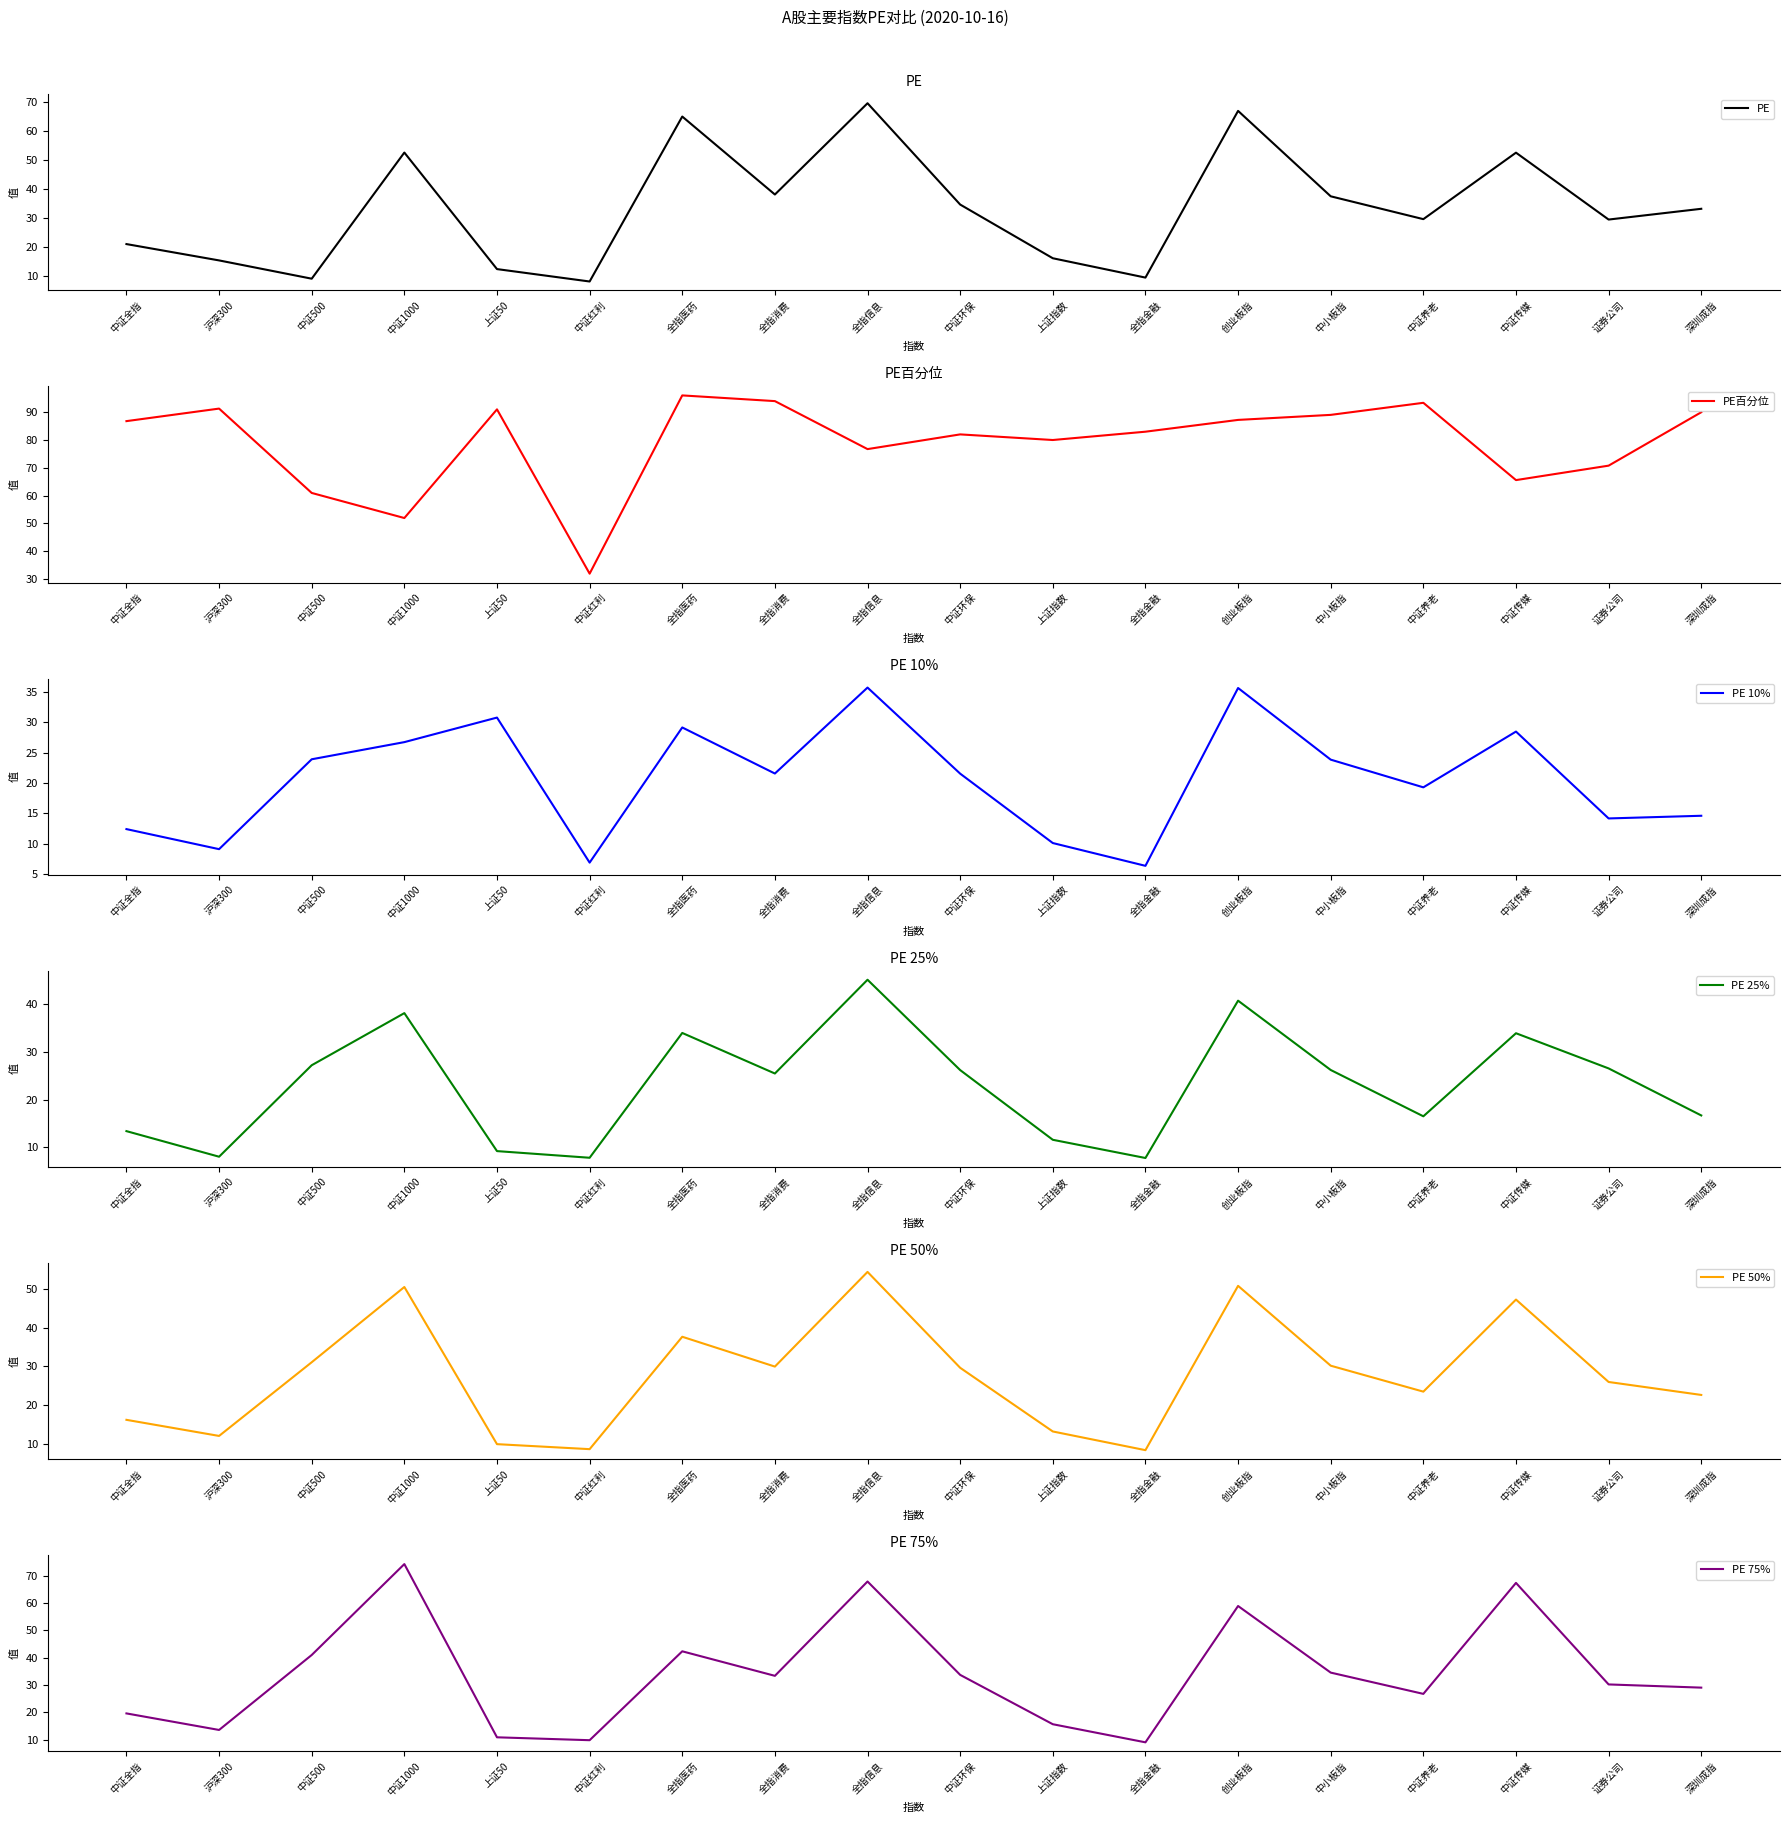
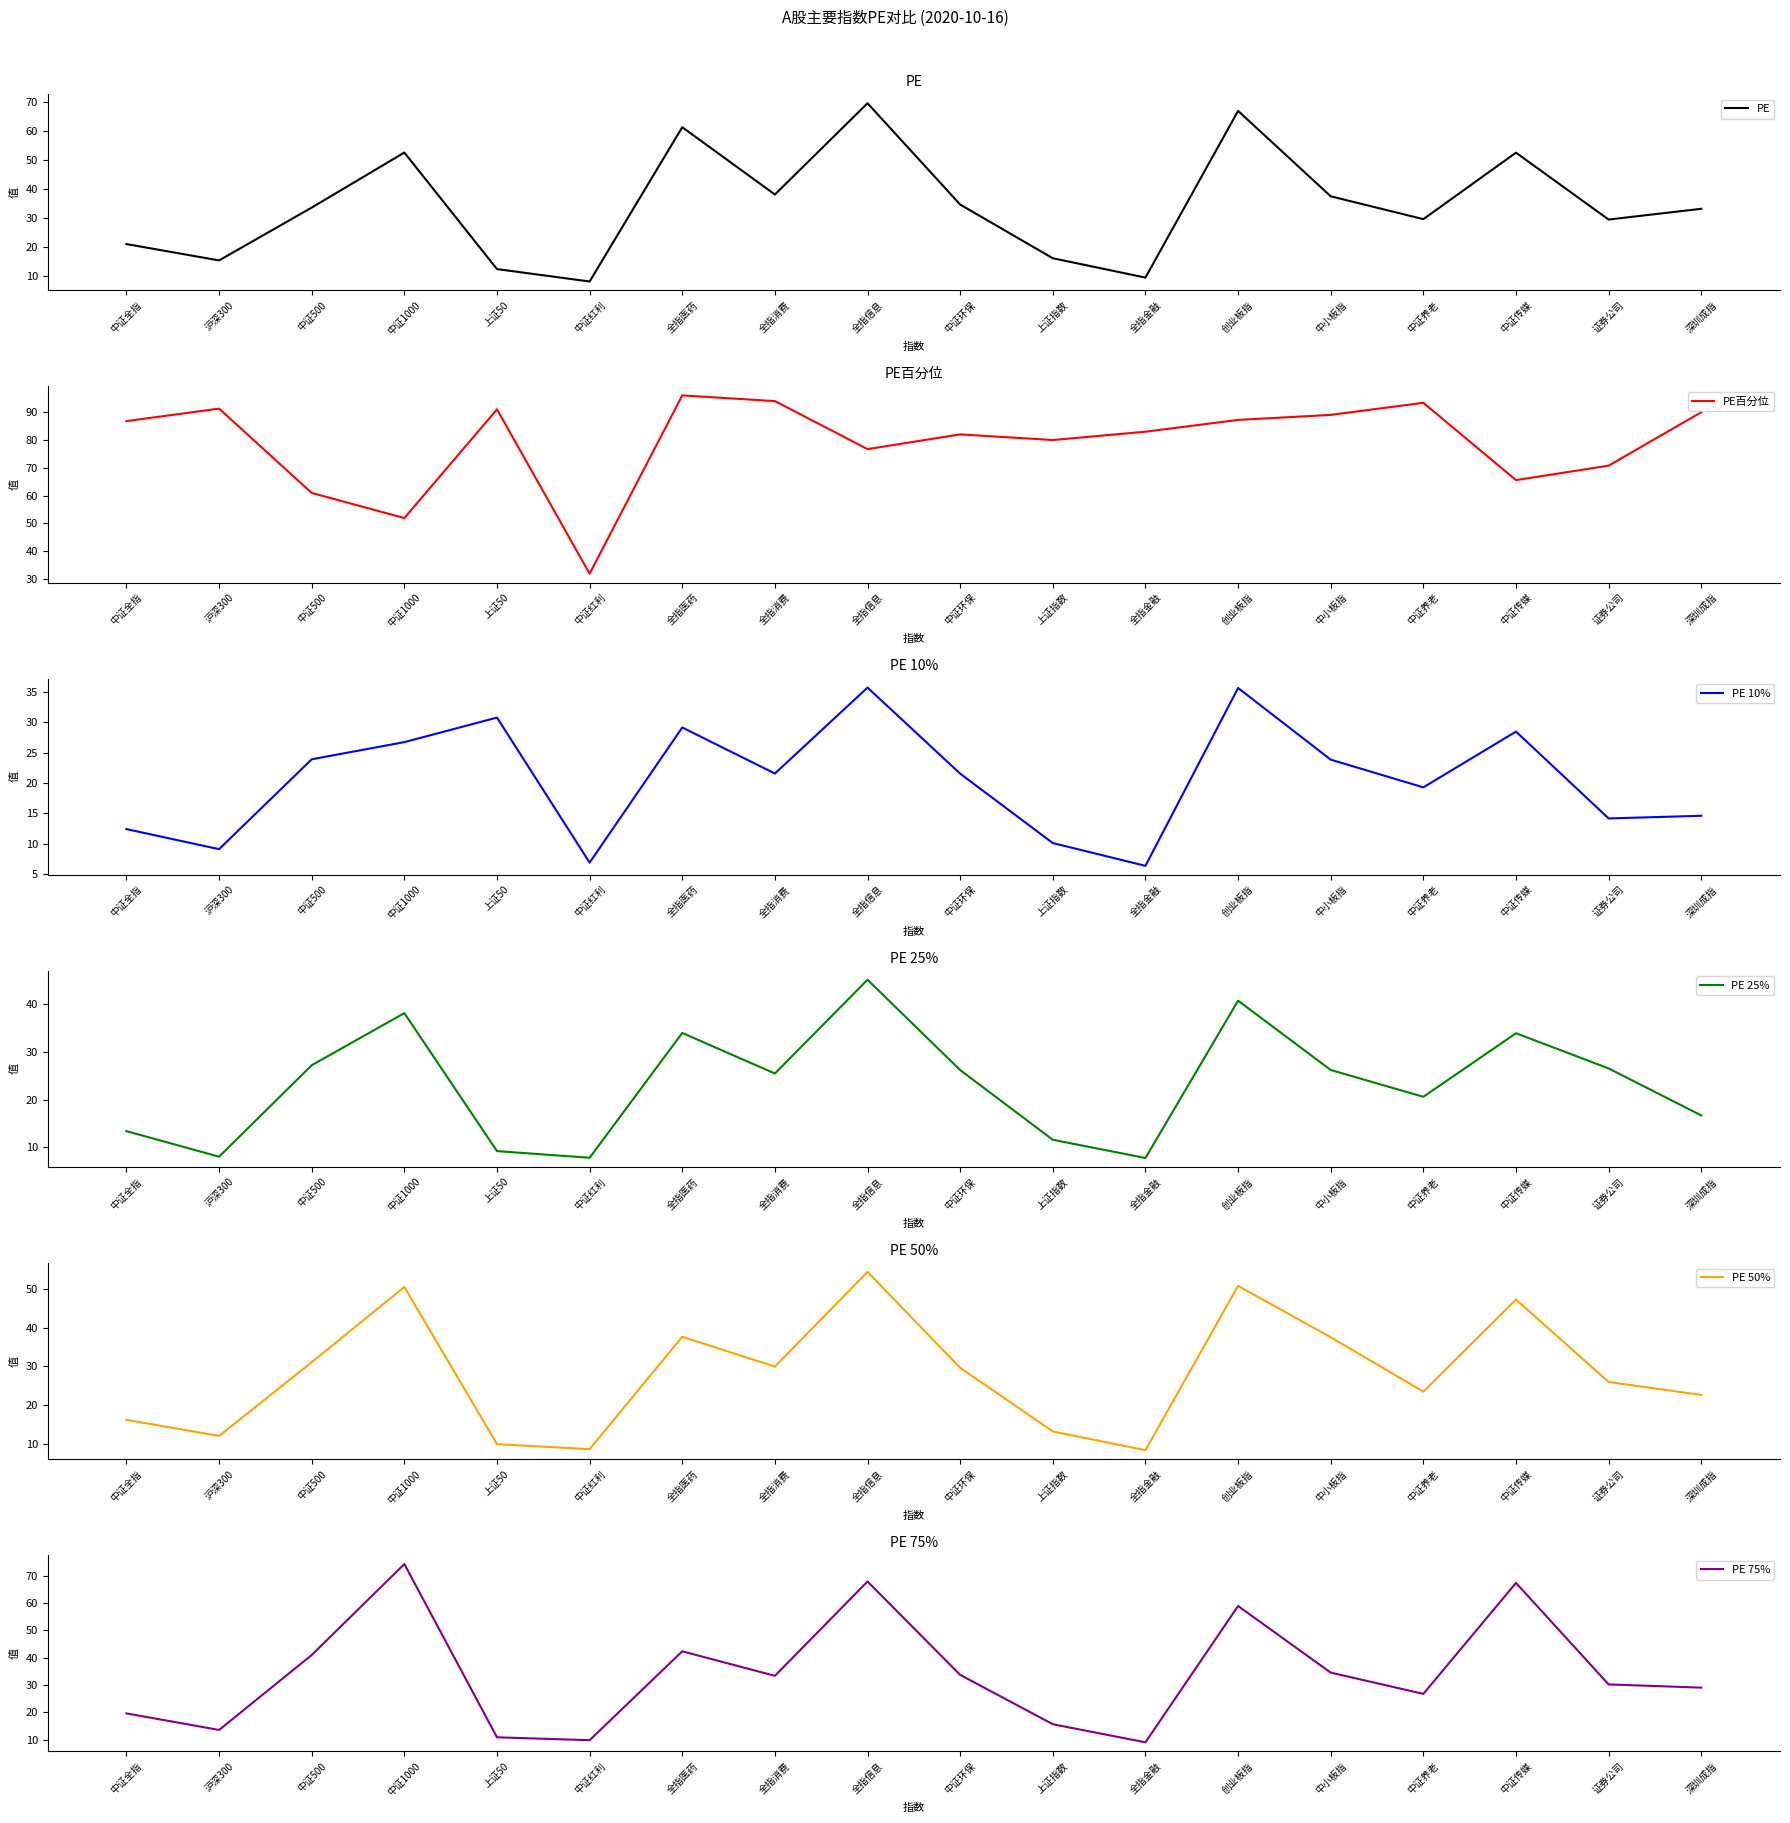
  {
    "PE": {
      "中证全指": 21,
      "沪深300": 15,
-     "中证500": 9,
+     "中证500": 34,
      "中证1000": 53,
      "上证50": 12,
      "中证红利": 8,
-     "全指医药": 65,
+     "全指医药": 61,
      "全指消费": 38,
      "全指信息": 70,
      "中证环保": 35,
      "上证指数": 16,
      "全指金融": 9,
      "创业板指": 67,
      "中小板指": 37,
      "中证养老": 30,
      "中证传媒": 53,
      "证券公司": 29,
      "深圳成指": 33
    },
    "PE百分位": {
      "中证全指": 87,
      "沪深300": 91,
      "中证500": 61,
      "中证1000": 52,
      "上证50": 91,
      "中证红利": 32,
      "全指医药": 96,
      "全指消费": 94,
      "全指信息": 77,
      "中证环保": 82,
      "上证指数": 80,
      "全指金融": 83,
      "创业板指": 87,
      "中小板指": 89,
      "中证养老": 93,
      "中证传媒": 66,
      "证券公司": 71,
      "深圳成指": 90
    },
    "PE 10%": {
      "中证全指": 12,
      "沪深300": 9,
      "中证500": 24,
      "中证1000": 27,
      "上证50": 31,
      "中证红利": 7,
      "全指医药": 29,
      "全指消费": 22,
      "全指信息": 36,
      "中证环保": 22,
      "上证指数": 10,
      "全指金融": 6,
      "创业板指": 36,
      "中小板指": 24,
      "中证养老": 19,
      "中证传媒": 28,
      "证券公司": 14,
      "深圳成指": 15
    },
    "PE 25%": {
      "中证全指": 13,
      "沪深300": 8,
      "中证500": 27,
      "中证1000": 38,
      "上证50": 9,
      "中证红利": 8,
      "全指医药": 34,
      "全指消费": 25,
      "全指信息": 45,
      "中证环保": 26,
      "上证指数": 12,
      "全指金融": 8,
      "创业板指": 41,
      "中小板指": 26,
-     "中证养老": 16,
+     "中证养老": 21,
      "中证传媒": 34,
      "证券公司": 27,
      "深圳成指": 17
    },
    "PE 50%": {
      "中证全指": 16,
      "沪深300": 12,
      "中证500": 31,
      "中证1000": 50,
      "上证50": 10,
      "中证红利": 9,
      "全指医药": 38,
      "全指消费": 30,
      "全指信息": 54,
      "中证环保": 30,
      "上证指数": 13,
      "全指金融": 8,
      "创业板指": 51,
-     "中小板指": 30,
+     "中小板指": 38,
      "中证养老": 23,
      "中证传媒": 47,
      "证券公司": 26,
      "深圳成指": 23
    },
    "PE 75%": {
      "中证全指": 20,
      "沪深300": 14,
      "中证500": 41,
      "中证1000": 74,
      "上证50": 11,
      "中证红利": 10,
      "全指医药": 42,
      "全指消费": 33,
      "全指信息": 68,
      "中证环保": 34,
      "上证指数": 16,
      "全指金融": 9,
      "创业板指": 59,
      "中小板指": 35,
      "中证养老": 27,
      "中证传媒": 67,
      "证券公司": 30,
      "深圳成指": 29
    }
  }
